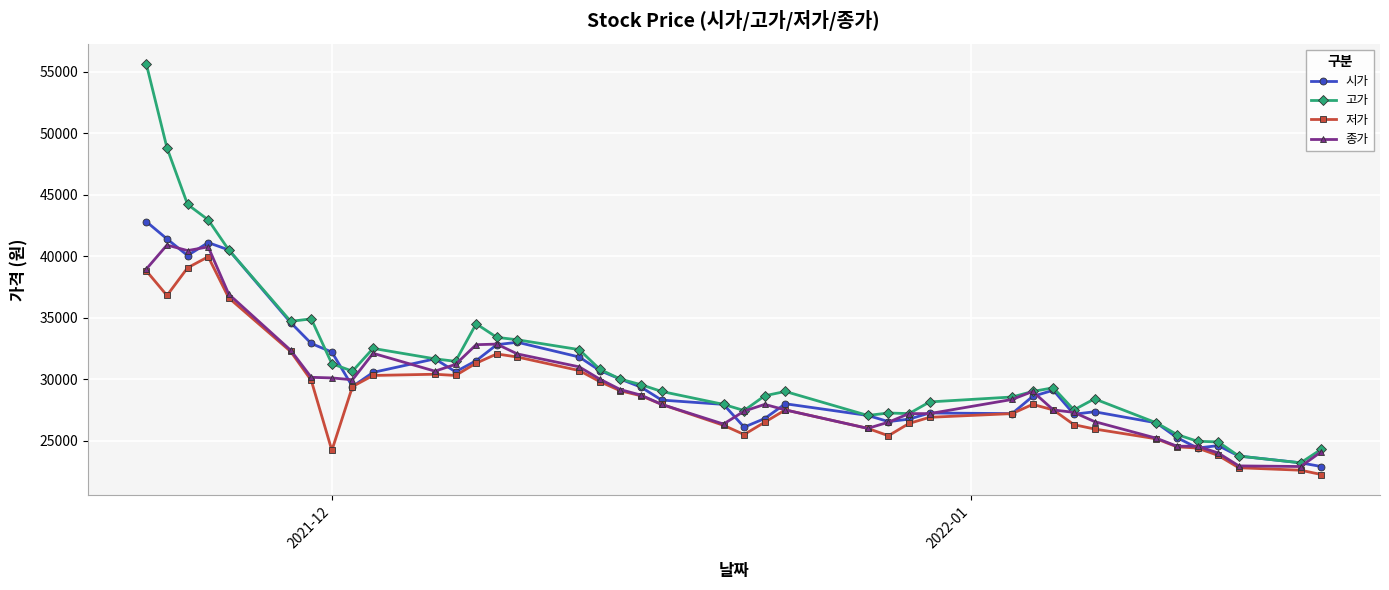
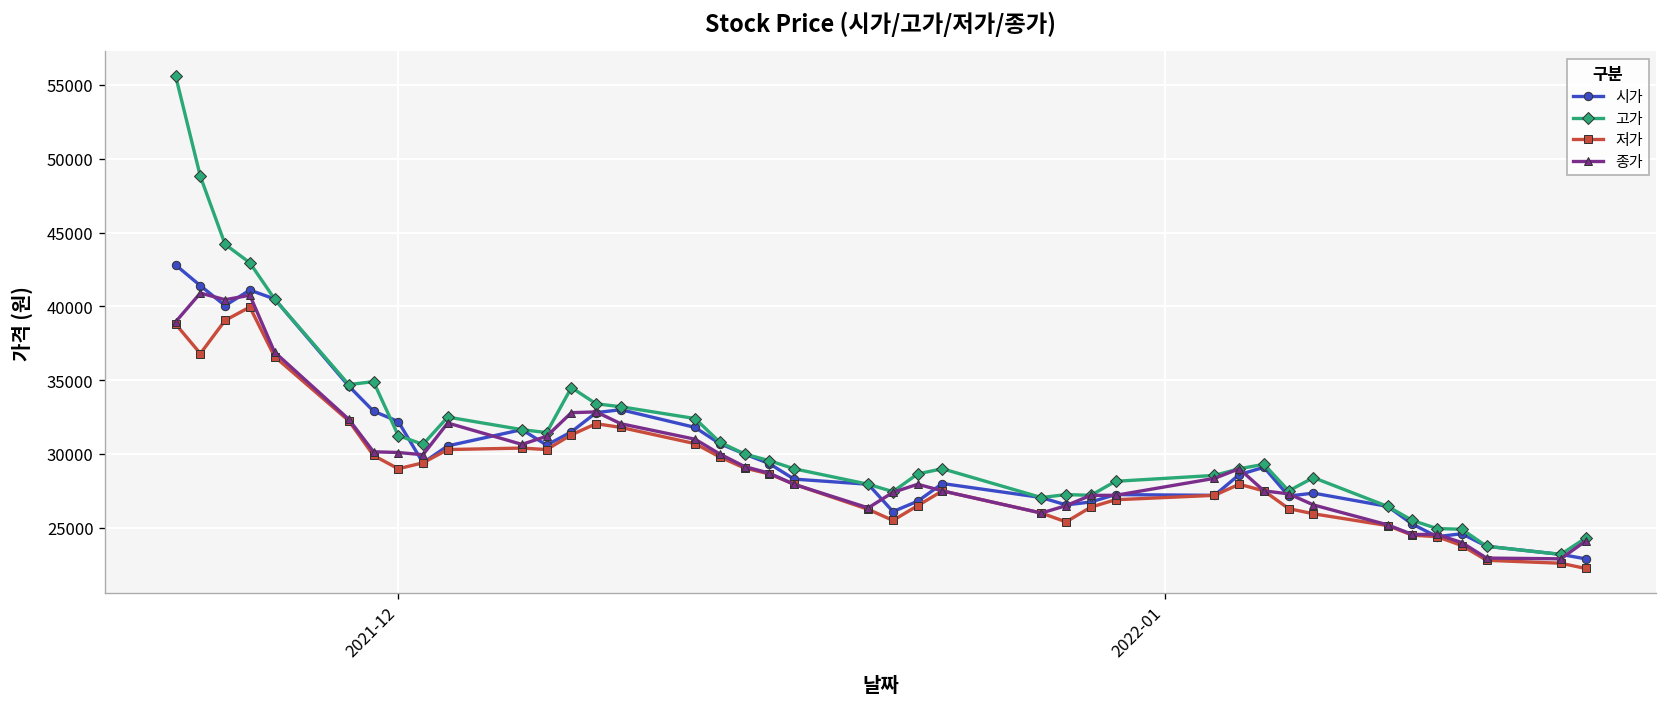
  {
    "시가": {
      "2021-12": 32200
    },
    "고가": {
      "2021-12": 31300
    },
    "저가": {
-     "2021-12": 24200
+     "2021-12": 29000
    },
    "종가": {
      "2021-12": 30100
    }
  }
